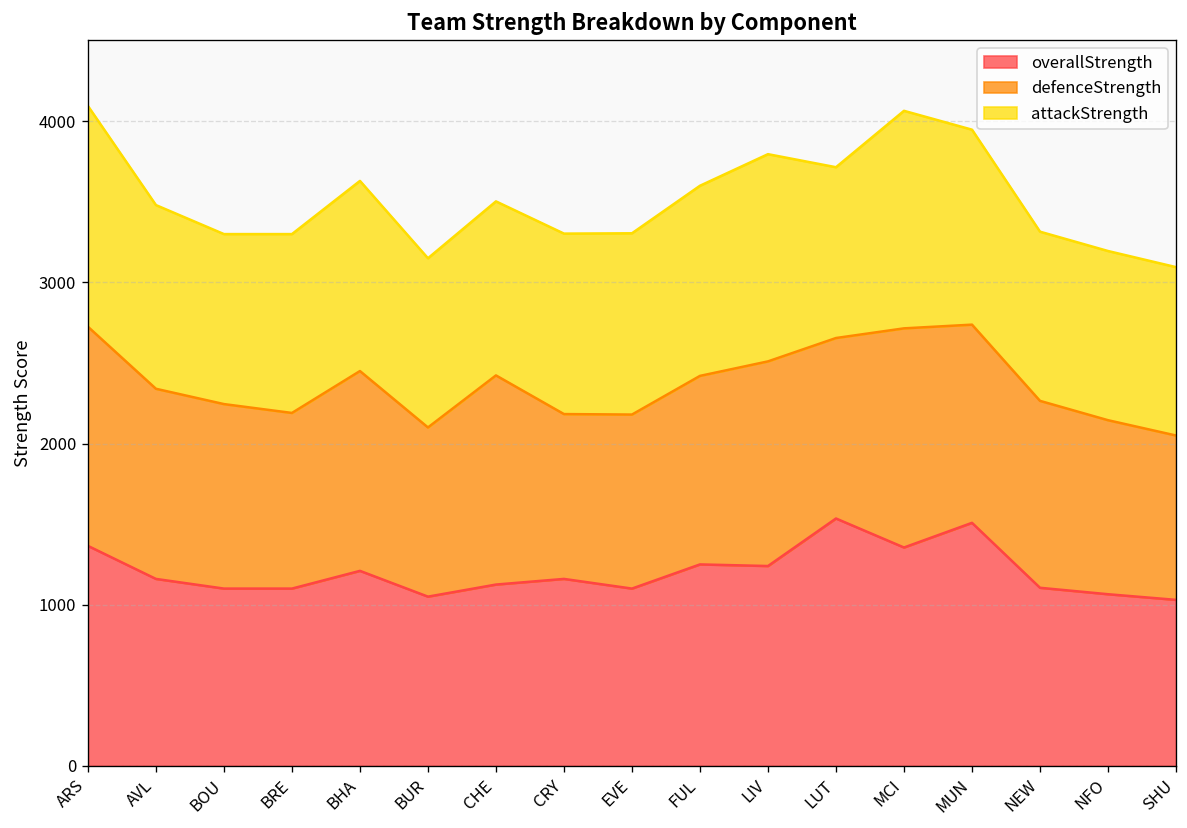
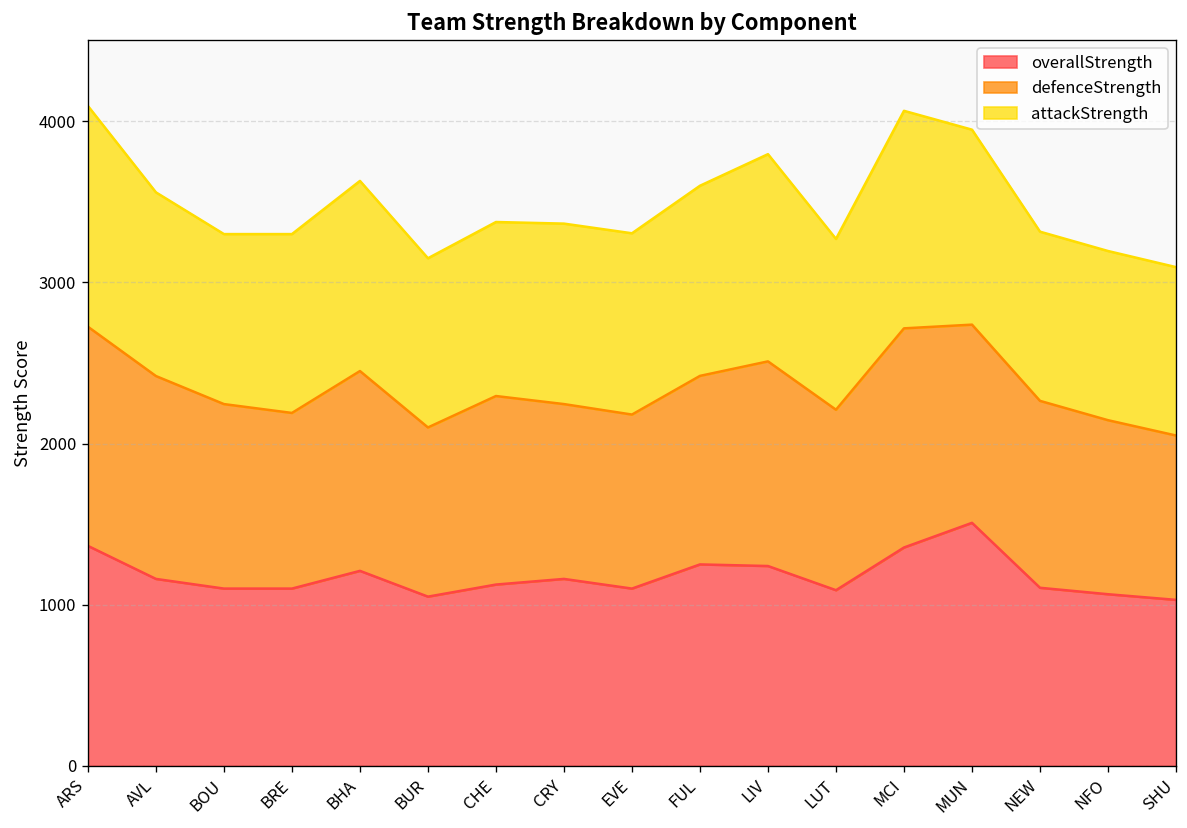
  {
    "overallStrength": {
      "ARS": 1370,
      "AVL": 1160,
      "BOU": 1100,
      "BRE": 1100,
      "BHA": 1210,
      "BUR": 1050,
      "CHE": 1130,
      "CRY": 1160,
      "EVE": 1100,
      "FUL": 1250,
      "LIV": 1240,
-     "LUT": 1540,
+     "LUT": 1090,
      "MCI": 1360,
      "MUN": 1510,
      "NEW": 1110,
      "NFO": 1070,
      "SHU": 1030
    },
    "defenceStrength": {
      "ARS": 1360,
-     "AVL": 1180,
+     "AVL": 1260,
      "BOU": 1150,
      "BRE": 1090,
      "BHA": 1240,
      "BUR": 1050,
-     "CHE": 1300,
-     "CRY": 1020,
+     "CHE": 1170,
+     "CRY": 1090,
      "EVE": 1080,
      "FUL": 1170,
      "LIV": 1270,
      "LUT": 1120,
      "MCI": 1360,
      "MUN": 1230,
      "NEW": 1160,
      "NFO": 1080,
      "SHU": 1020
    },
    "attackStrength": {
      "ARS": 1370,
      "AVL": 1140,
      "BOU": 1060,
      "BRE": 1110,
      "BHA": 1180,
      "BUR": 1050,
      "CHE": 1080,
      "CRY": 1120,
      "EVE": 1130,
      "FUL": 1180,
      "LIV": 1290,
      "LUT": 1060,
      "MCI": 1350,
      "MUN": 1210,
      "NEW": 1050,
      "NFO": 1050,
      "SHU": 1050
    }
  }
